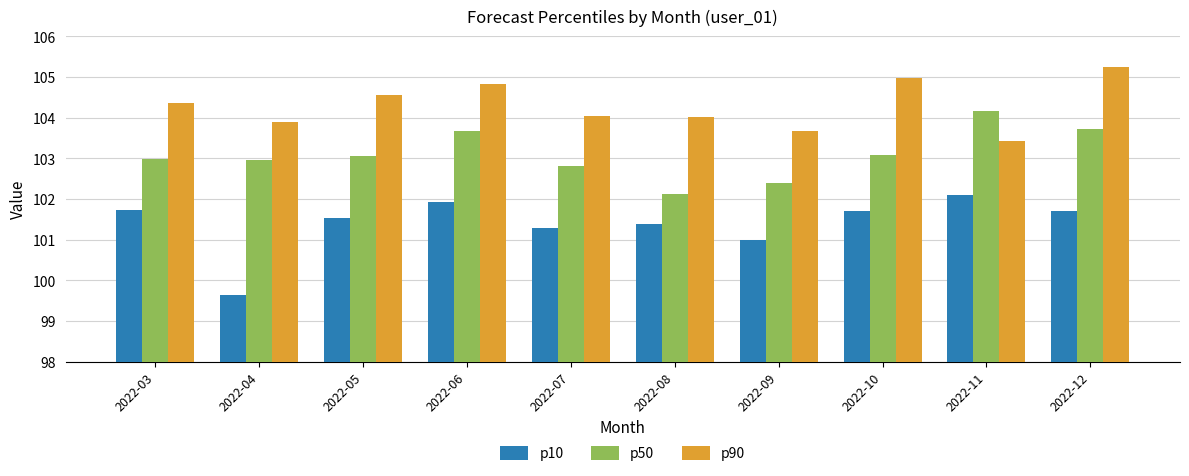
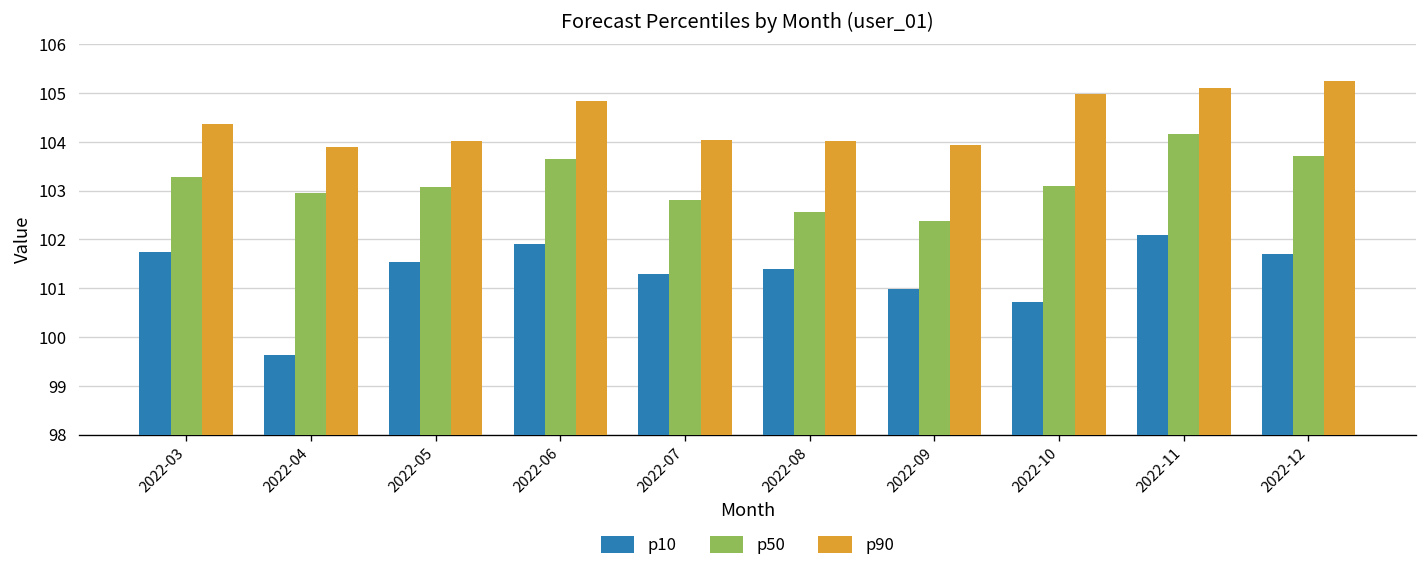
  {
    "p10": {
      "2022-03": 101.7,
      "2022-04": 99.6,
      "2022-05": 101.5,
      "2022-06": 101.9,
      "2022-07": 101.3,
      "2022-08": 101.4,
      "2022-09": 101.0,
-     "2022-10": 101.7,
+     "2022-10": 100.7,
      "2022-11": 102.1,
      "2022-12": 101.7
    },
    "p50": {
-     "2022-03": 103.0,
+     "2022-03": 103.3,
      "2022-04": 103.0,
      "2022-05": 103.1,
      "2022-06": 103.7,
      "2022-07": 102.8,
-     "2022-08": 102.1,
+     "2022-08": 102.6,
      "2022-09": 102.4,
      "2022-10": 103.1,
      "2022-11": 104.2,
      "2022-12": 103.7
    },
    "p90": {
      "2022-03": 104.4,
      "2022-04": 103.9,
-     "2022-05": 104.5,
+     "2022-05": 104.0,
      "2022-06": 104.8,
      "2022-07": 104.0,
      "2022-08": 104.0,
-     "2022-09": 103.7,
+     "2022-09": 103.9,
      "2022-10": 105.0,
-     "2022-11": 103.4,
+     "2022-11": 105.1,
      "2022-12": 105.2
    }
  }
